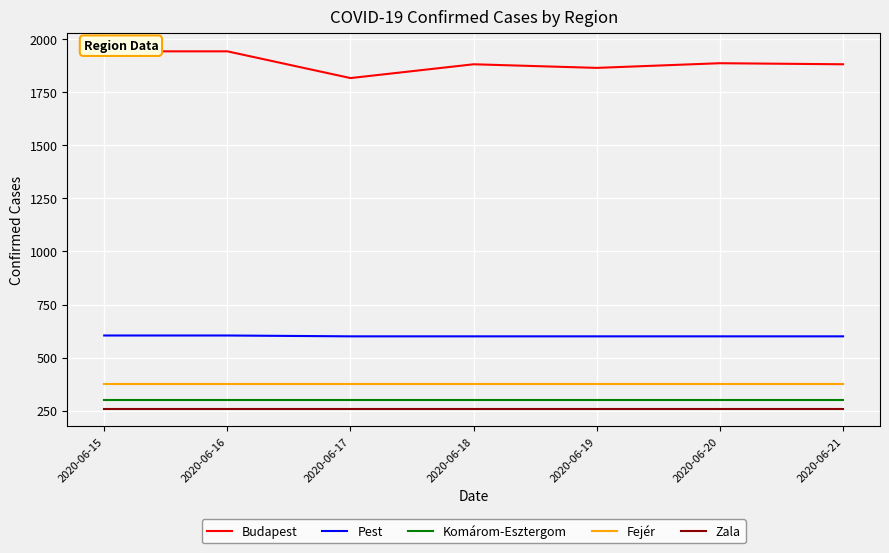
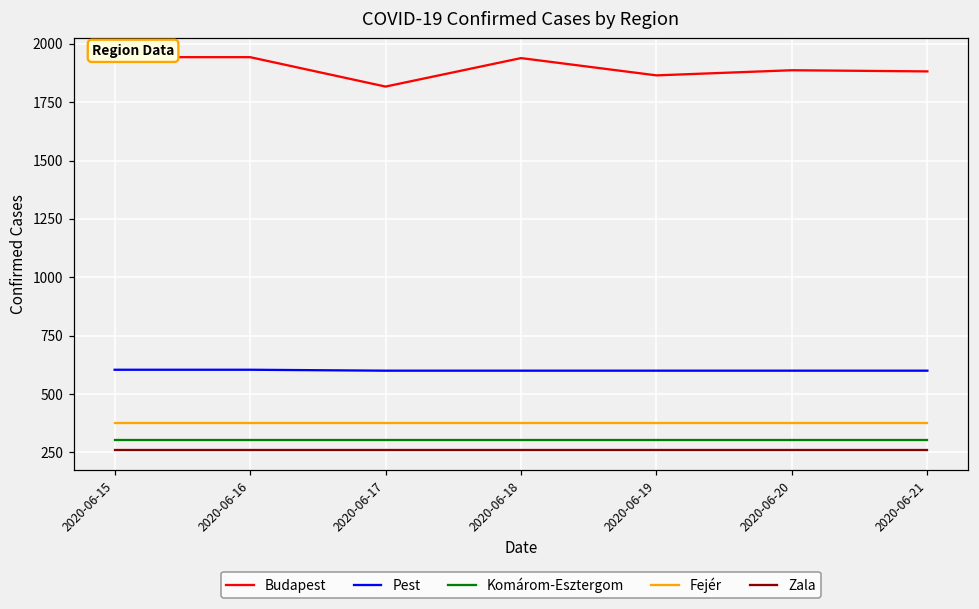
  {
    "Budapest": {
      "2020-06-16": 1940,
      "2020-06-17": 1820,
-     "2020-06-18": 1880,
+     "2020-06-18": 1940,
      "2020-06-19": 1870,
      "2020-06-20": 1890,
      "2020-06-21": 1880
    },
    "Pest": {
      "2020-06-15": 600,
      "2020-06-16": 600,
      "2020-06-17": 600,
      "2020-06-18": 600,
      "2020-06-19": 600,
      "2020-06-20": 600,
      "2020-06-21": 600
    },
    "Komárom-Esztergom": {
      "2020-06-15": 300,
      "2020-06-16": 300,
      "2020-06-17": 300,
      "2020-06-18": 300,
      "2020-06-19": 300,
      "2020-06-20": 300,
      "2020-06-21": 300
    },
    "Fejér": {
      "2020-06-15": 380,
      "2020-06-16": 380,
      "2020-06-17": 380,
      "2020-06-18": 380,
      "2020-06-19": 380,
      "2020-06-20": 380,
      "2020-06-21": 380
    },
    "Zala": {
      "2020-06-15": 260,
      "2020-06-16": 260,
      "2020-06-17": 260,
      "2020-06-18": 260,
      "2020-06-19": 260,
      "2020-06-20": 260,
      "2020-06-21": 260
    }
  }
